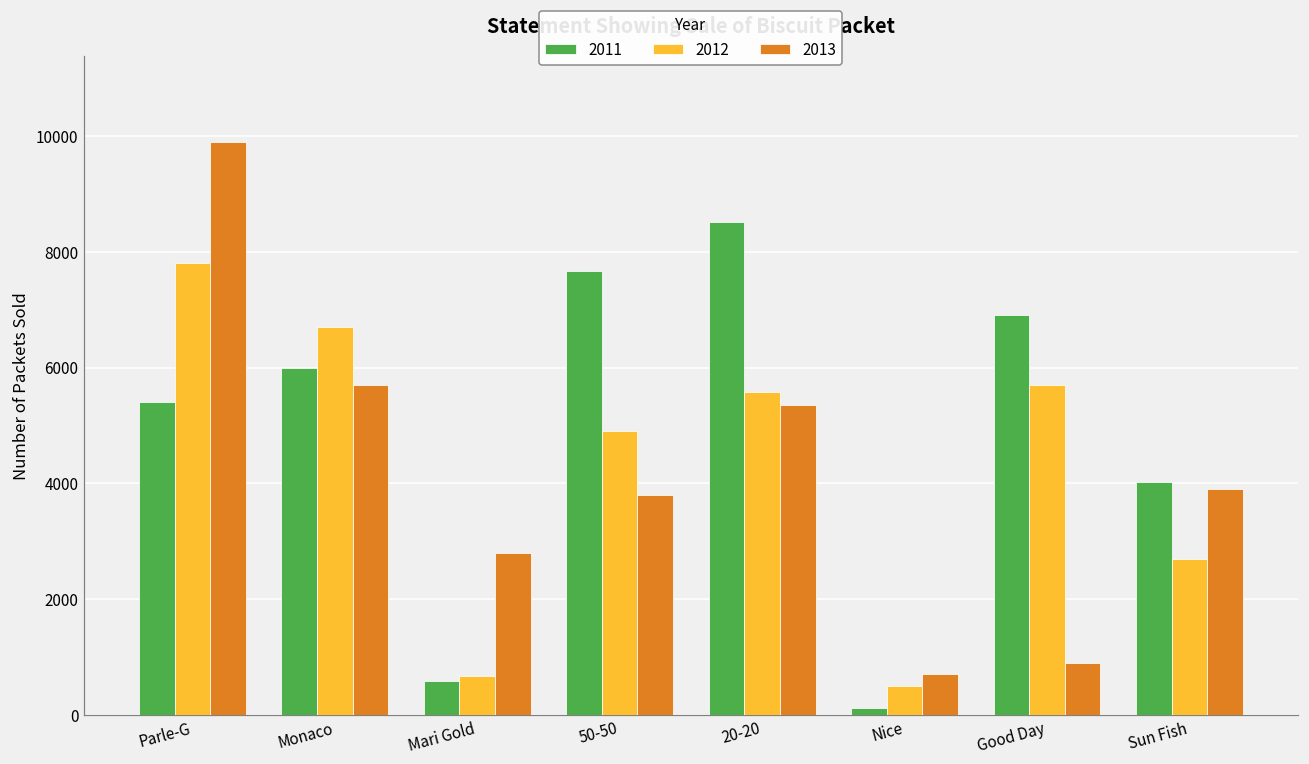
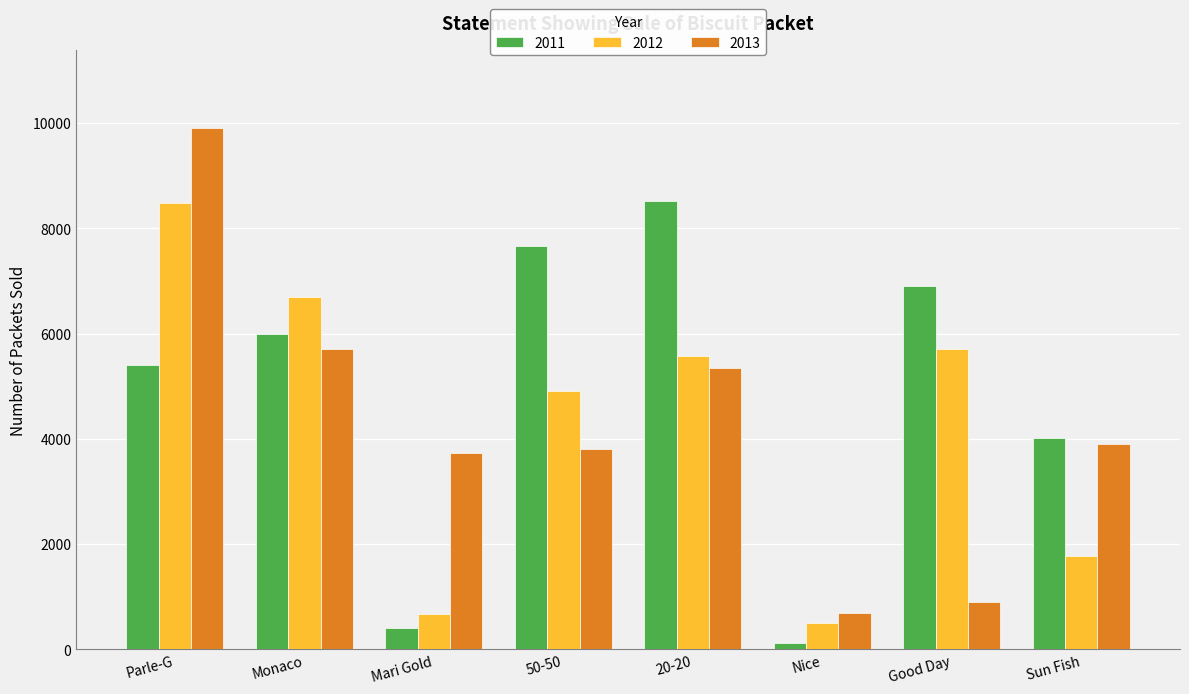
  {
    "2011": {
      "Parle-G": 5400,
      "Monaco": 6000,
-     "Mari Gold": 600,
+     "Mari Gold": 400,
      "50-50": 7700,
      "20-20": 8500,
      "Nice": 100,
      "Good Day": 6900,
      "Sun Fish": 4000
    },
    "2012": {
-     "Parle-G": 7800,
+     "Parle-G": 8500,
      "Monaco": 6700,
      "Mari Gold": 700,
      "50-50": 4900,
      "20-20": 5600,
      "Nice": 500,
      "Good Day": 5700,
-     "Sun Fish": 2700
+     "Sun Fish": 1800
    },
    "2013": {
      "Parle-G": 9900,
      "Monaco": 5700,
-     "Mari Gold": 2800,
+     "Mari Gold": 3700,
      "50-50": 3800,
      "20-20": 5400,
      "Nice": 700,
      "Good Day": 900,
      "Sun Fish": 3900
    }
  }
